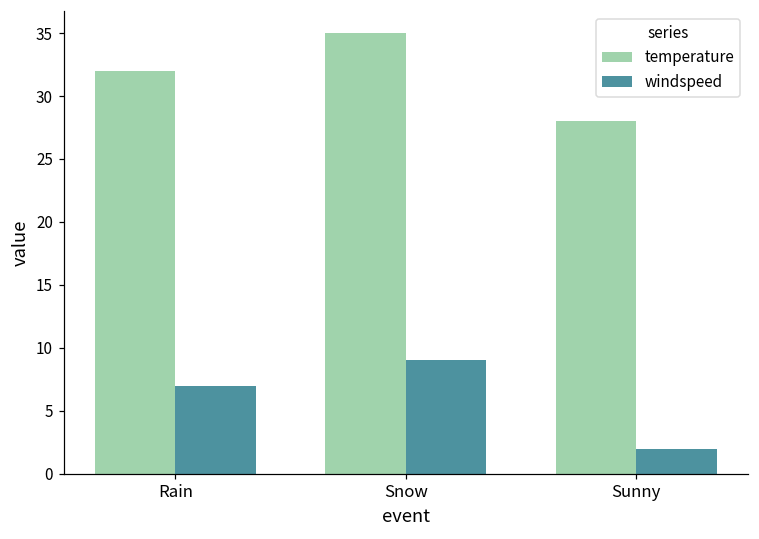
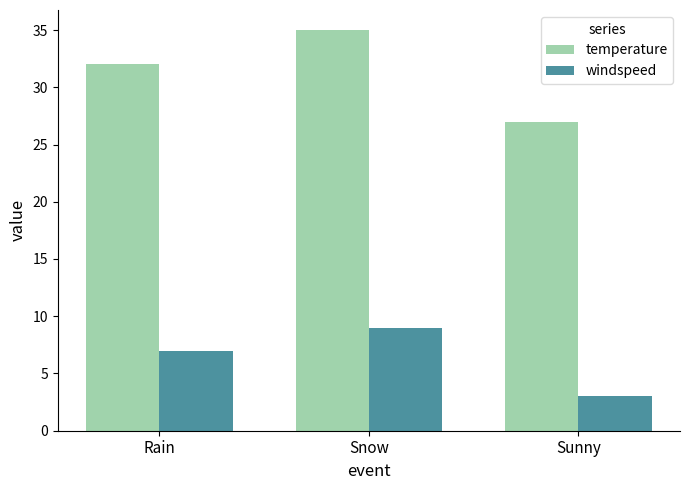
  {
    "temperature": {
      "Rain": 32,
      "Snow": 35,
-     "Sunny": 28
+     "Sunny": 27
    },
    "windspeed": {
      "Rain": 7,
      "Snow": 9,
-     "Sunny": 2
+     "Sunny": 3
    }
  }
